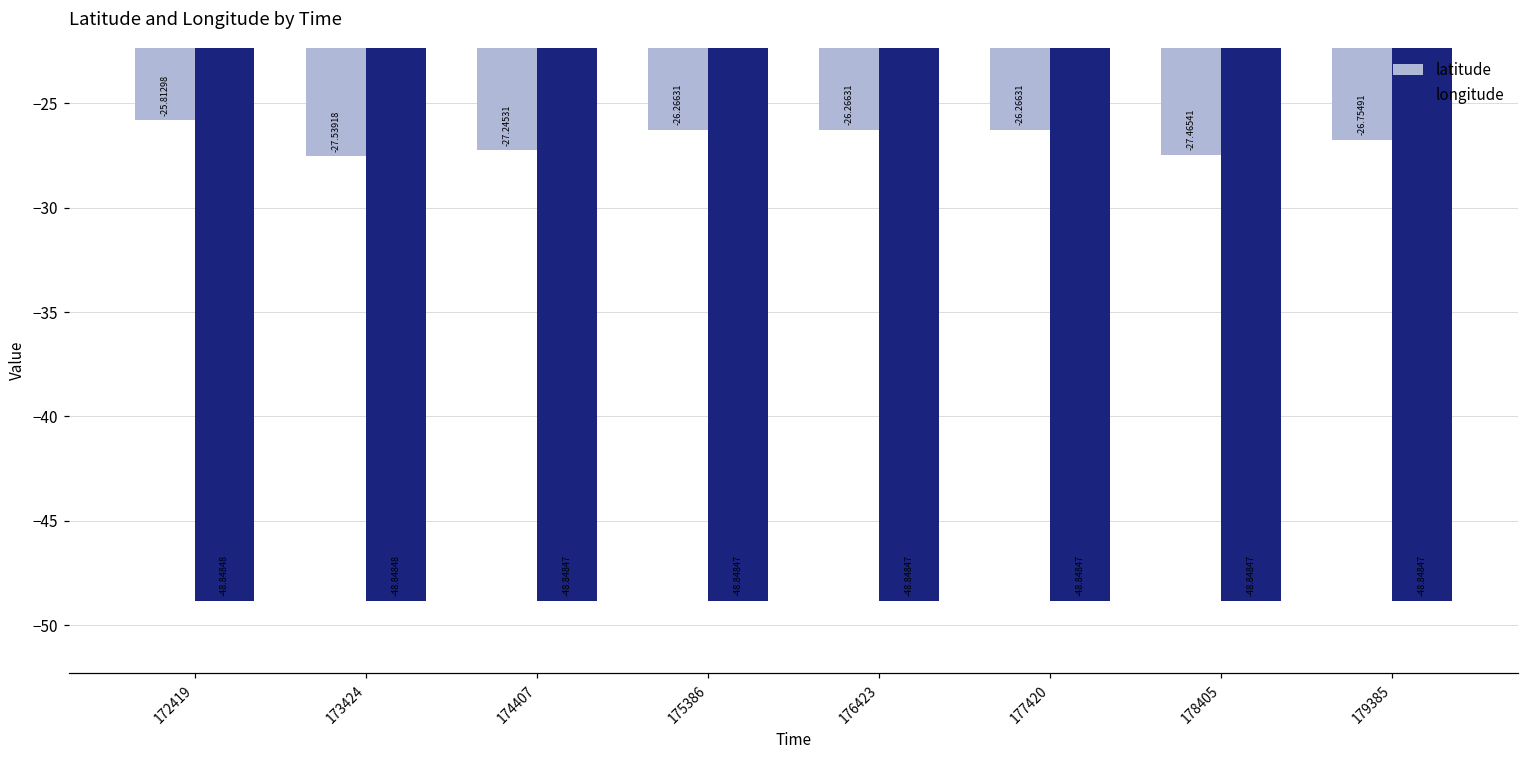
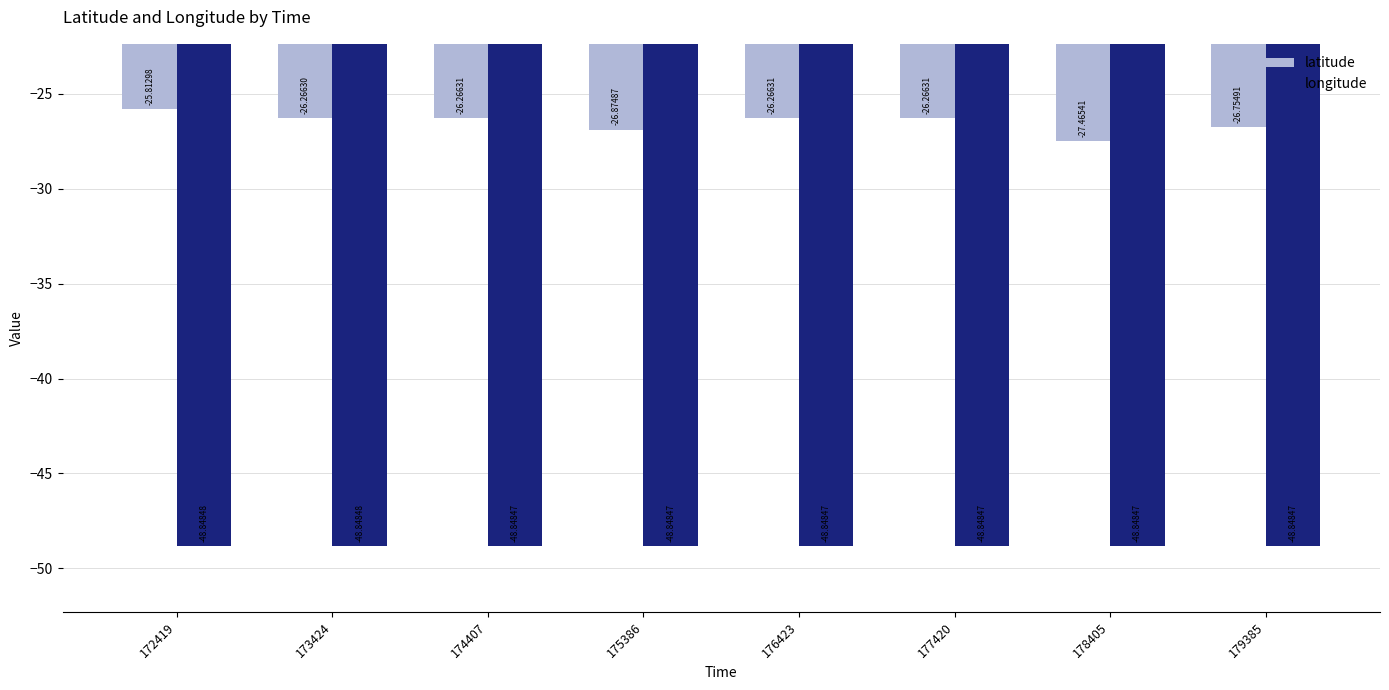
  {
    "latitude": {
      "172419": -25.81298,
-     "173424": -27.53918,
-     "174407": -27.24531,
-     "175386": -26.26631,
+     "173424": -26.26630,
+     "174407": -26.26631,
+     "175386": -26.87487,
      "176423": -26.26631,
      "177420": -26.26631,
      "178405": -27.46541,
      "179385": -26.75491
    },
    "longitude": {
      "172419": -48.84848,
      "173424": -48.84848,
      "174407": -48.84847,
      "175386": -48.84847,
      "176423": -48.84847,
      "177420": -48.84847,
      "178405": -48.84847,
      "179385": -48.84847
    }
  }
